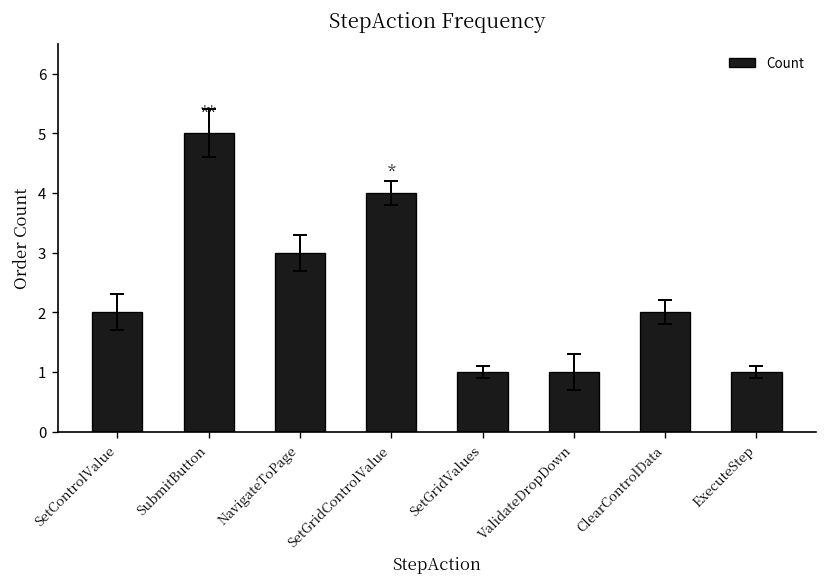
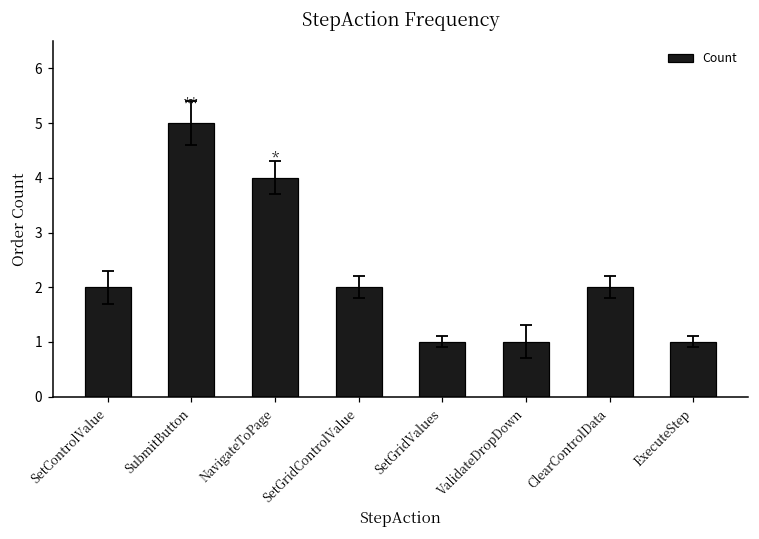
  {
    "Count": {
      "SetControlValue": 2,
      "SubmitButton": 5,
-     "NavigateToPage": 3,
-     "SetGridControlValue": 4,
+     "NavigateToPage": 4,
+     "SetGridControlValue": 2,
      "SetGridValues": 1,
      "ValidateDropDown": 1,
      "ClearControlData": 2,
      "ExecuteStep": 1
    }
  }
